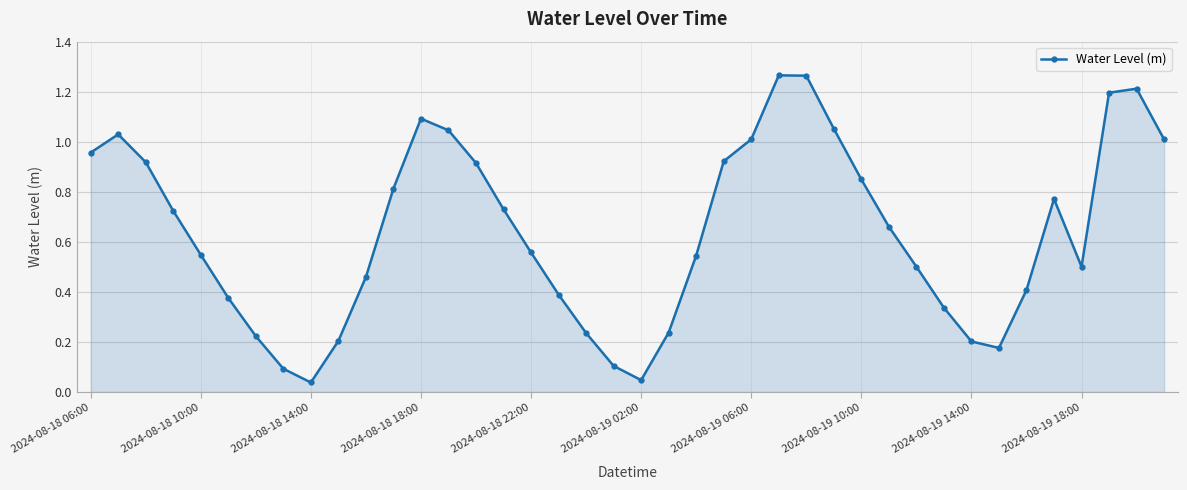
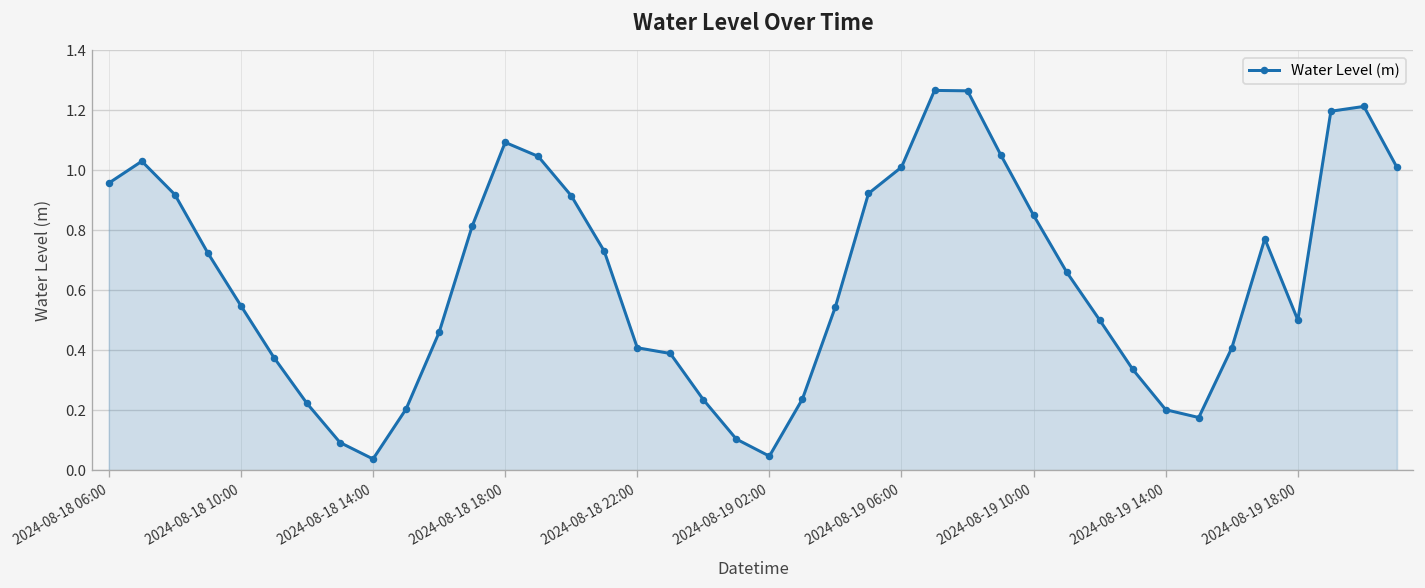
  {
    "2024-08-18 06:00": 0.96,
    "2024-08-18 10:00": 0.55,
    "2024-08-18 14:00": 0.04,
    "2024-08-18 18:00": 1.09,
-   "2024-08-18 22:00": 0.56,
+   "2024-08-18 22:00": 0.41,
    "2024-08-19 02:00": 0.05,
    "2024-08-19 06:00": 1.01,
    "2024-08-19 10:00": 0.85,
    "2024-08-19 14:00": 0.20,
    "2024-08-19 18:00": 0.50
  }
